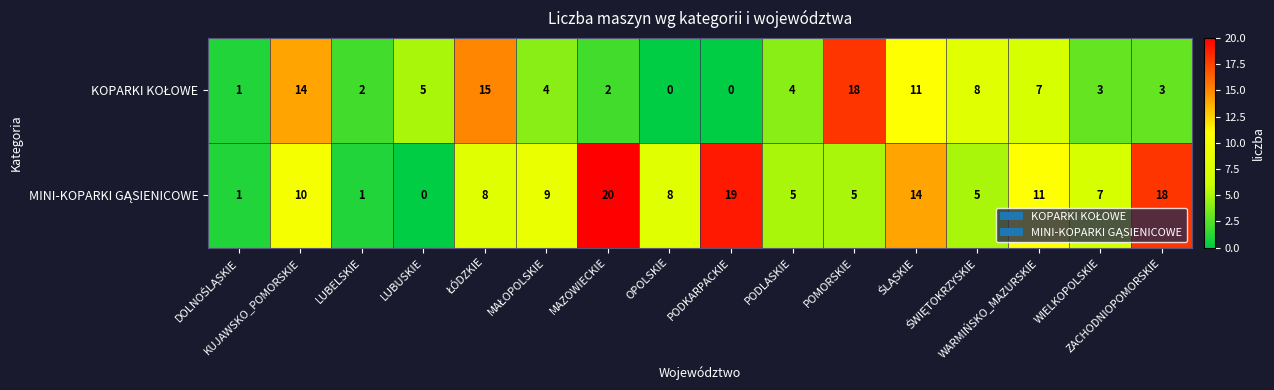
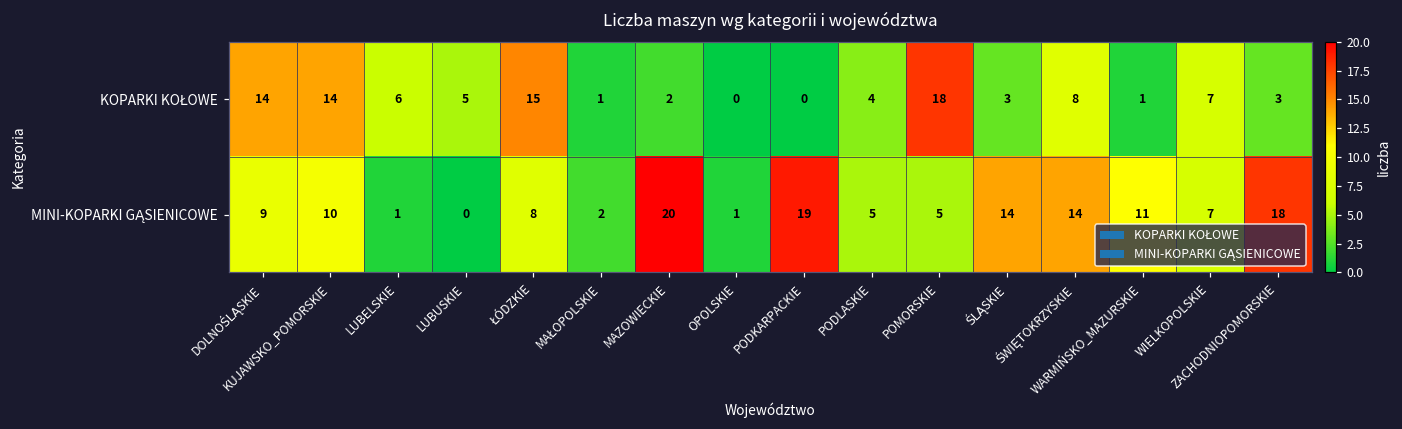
  {
    "KOPARKI KOŁOWE": {
-     "DOLNOŚLĄSKIE": 1,
+     "DOLNOŚLĄSKIE": 14,
      "KUJAWSKO_POMORSKIE": 14,
-     "LUBELSKIE": 2,
+     "LUBELSKIE": 6,
      "LUBUSKIE": 5,
      "ŁÓDZKIE": 15,
-     "MAŁOPOLSKIE": 4,
+     "MAŁOPOLSKIE": 1,
      "MAZOWIECKIE": 2,
      "OPOLSKIE": 0,
      "PODKARPACKIE": 0,
      "PODLASKIE": 4,
      "POMORSKIE": 18,
-     "ŚLĄSKIE": 11,
+     "ŚLĄSKIE": 3,
      "ŚWIĘTOKRZYSKIE": 8,
-     "WARMIŃSKO_MAZURSKIE": 7,
-     "WIELKOPOLSKIE": 3,
+     "WARMIŃSKO_MAZURSKIE": 1,
+     "WIELKOPOLSKIE": 7,
      "ZACHODNIOPOMORSKIE": 3
    },
    "MINI-KOPARKI GĄSIENICOWE": {
-     "DOLNOŚLĄSKIE": 1,
+     "DOLNOŚLĄSKIE": 9,
      "KUJAWSKO_POMORSKIE": 10,
      "LUBELSKIE": 1,
      "LUBUSKIE": 0,
      "ŁÓDZKIE": 8,
-     "MAŁOPOLSKIE": 9,
+     "MAŁOPOLSKIE": 2,
      "MAZOWIECKIE": 20,
-     "OPOLSKIE": 8,
+     "OPOLSKIE": 1,
      "PODKARPACKIE": 19,
      "PODLASKIE": 5,
      "POMORSKIE": 5,
      "ŚLĄSKIE": 14,
-     "ŚWIĘTOKRZYSKIE": 5,
+     "ŚWIĘTOKRZYSKIE": 14,
      "WARMIŃSKO_MAZURSKIE": 11,
      "WIELKOPOLSKIE": 7,
      "ZACHODNIOPOMORSKIE": 18
    }
  }
